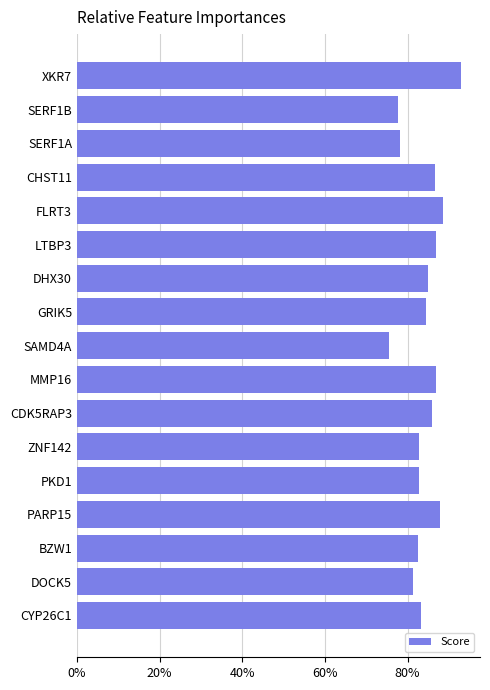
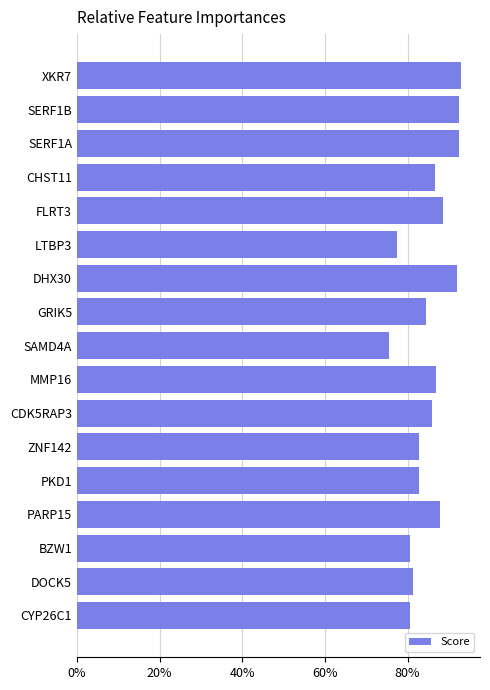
  {
    "XKR7": "93%",
-   "SERF1B": "78%",
-   "SERF1A": "78%",
+   "SERF1B": "93%",
+   "SERF1A": "92%",
    "CHST11": "87%",
    "FLRT3": "88%",
-   "LTBP3": "87%",
-   "DHX30": "85%",
+   "LTBP3": "77%",
+   "DHX30": "92%",
    "GRIK5": "85%",
    "SAMD4A": "75%",
    "MMP16": "87%",
    "CDK5RAP3": "86%",
    "ZNF142": "83%",
    "PKD1": "83%",
    "PARP15": "88%",
-   "BZW1": "83%",
+   "BZW1": "81%",
    "DOCK5": "81%",
-   "CYP26C1": "83%"
+   "CYP26C1": "81%"
  }
